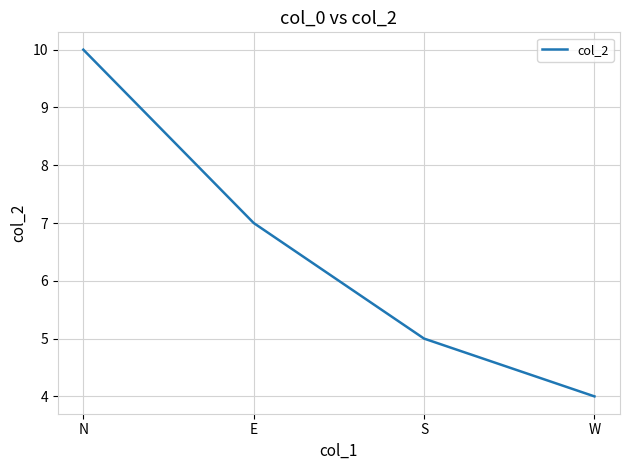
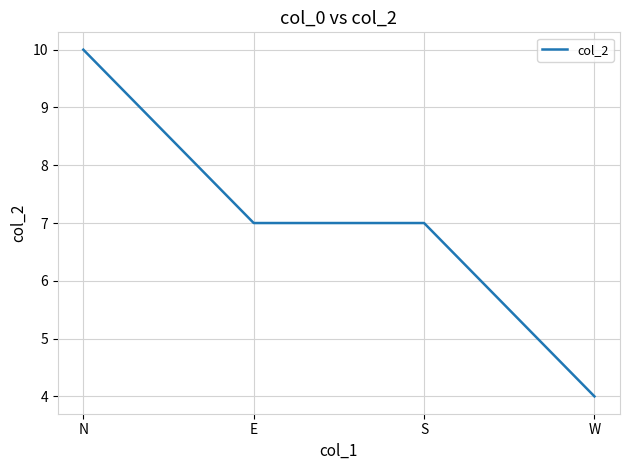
  {
    "N": 10,
    "E": 7,
-   "S": 5,
+   "S": 7,
    "W": 4
  }
